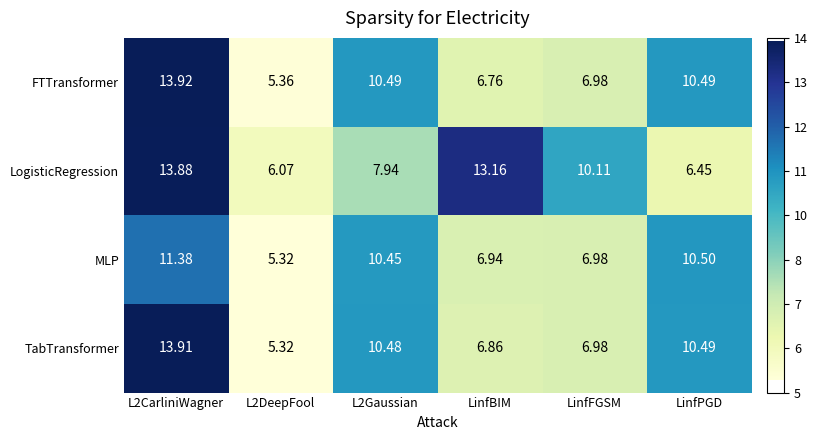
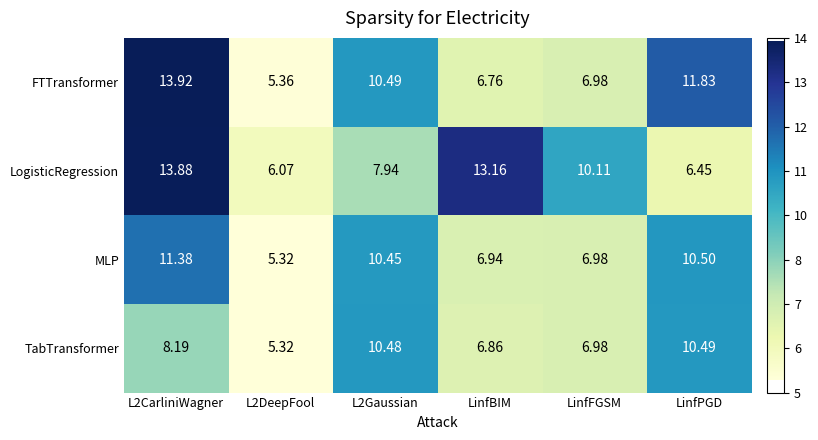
  {
    "FTTransformer": {
      "L2CarliniWagner": 13.92,
      "L2DeepFool": 5.36,
      "L2Gaussian": 10.49,
      "LinfBIM": 6.76,
      "LinfFGSM": 6.98,
-     "LinfPGD": 10.49
+     "LinfPGD": 11.83
    },
    "LogisticRegression": {
      "L2CarliniWagner": 13.88,
      "L2DeepFool": 6.07,
      "L2Gaussian": 7.94,
      "LinfBIM": 13.16,
      "LinfFGSM": 10.11,
      "LinfPGD": 6.45
    },
    "MLP": {
      "L2CarliniWagner": 11.38,
      "L2DeepFool": 5.32,
      "L2Gaussian": 10.45,
      "LinfBIM": 6.94,
      "LinfFGSM": 6.98,
      "LinfPGD": 10.50
    },
    "TabTransformer": {
-     "L2CarliniWagner": 13.91,
+     "L2CarliniWagner": 8.19,
      "L2DeepFool": 5.32,
      "L2Gaussian": 10.48,
      "LinfBIM": 6.86,
      "LinfFGSM": 6.98,
      "LinfPGD": 10.49
    }
  }
